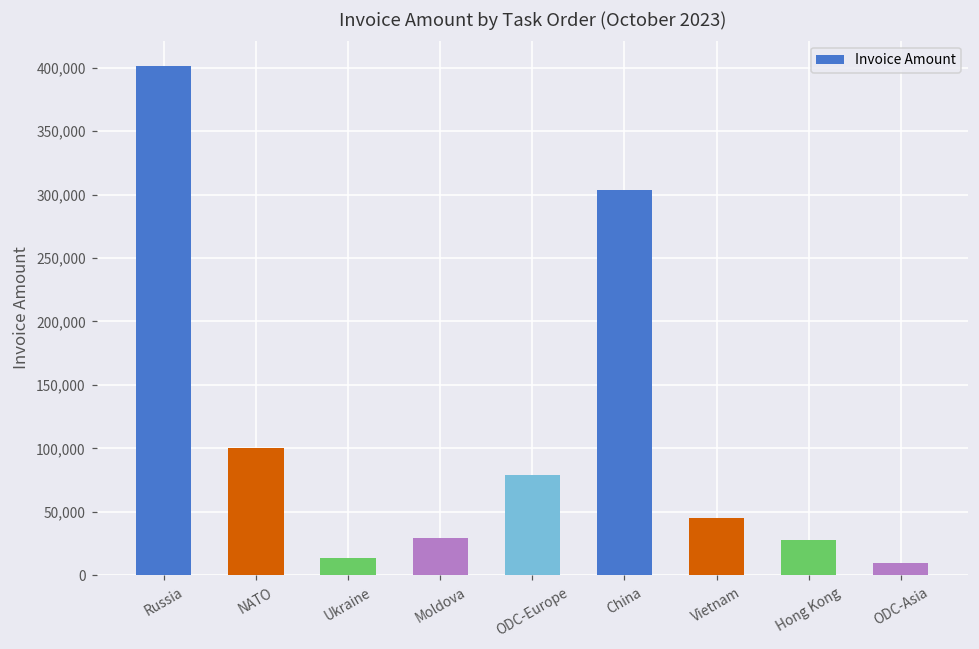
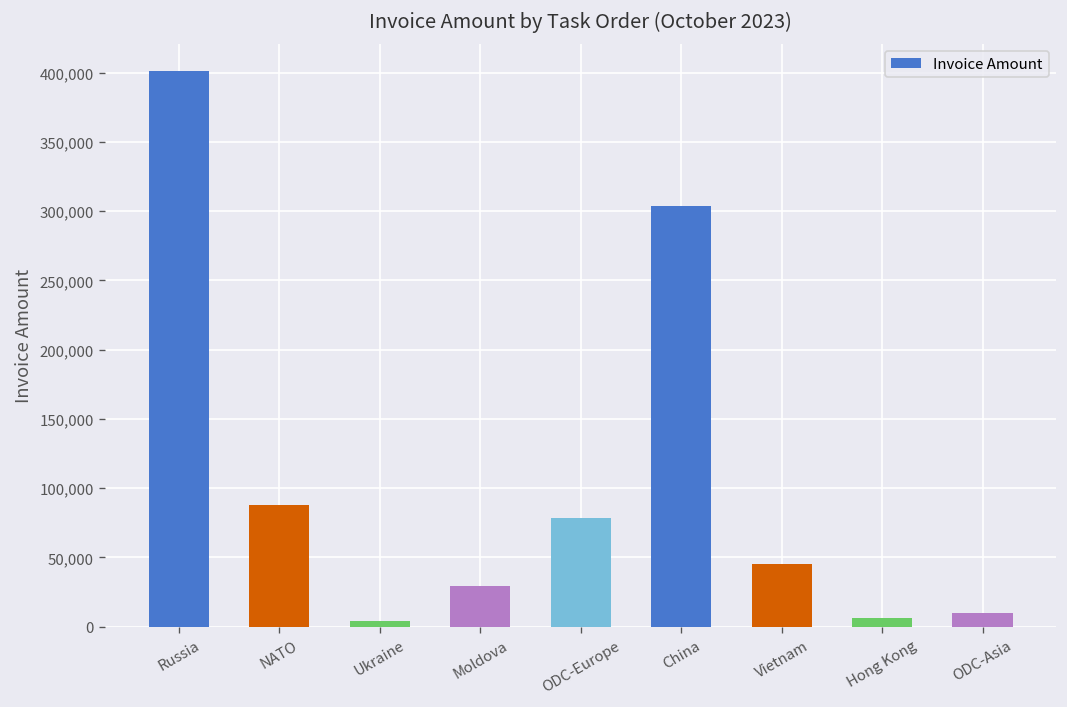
  {
    "Russia": "401,000",
-   "NATO": "101,000",
-   "Ukraine": "14,000",
+   "NATO": "88,000",
+   "Ukraine": "4,000",
    "Moldova": "29,000",
    "ODC-Europe": "79,000",
    "China": "304,000",
    "Vietnam": "45,000",
-   "Hong Kong": "28,000",
+   "Hong Kong": "6,000",
    "ODC-Asia": "10,000"
  }
